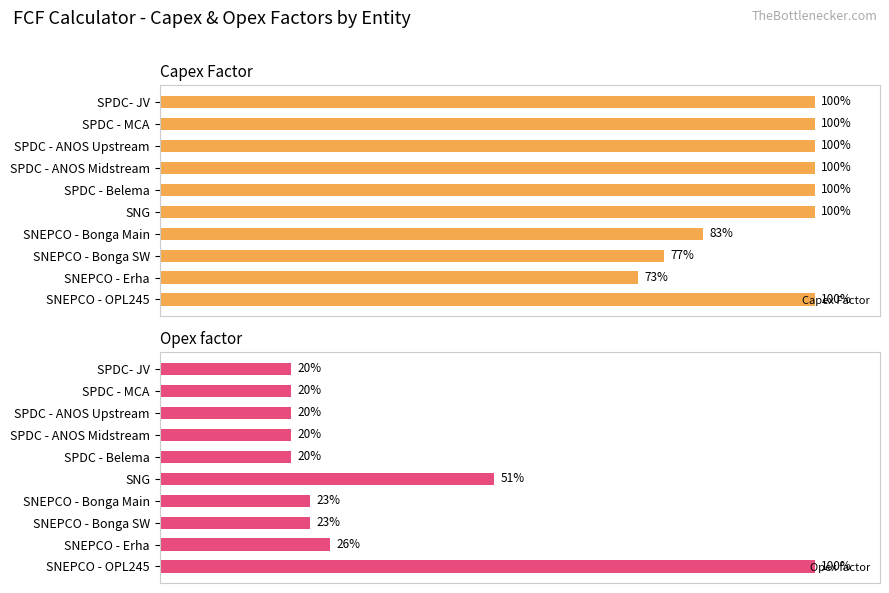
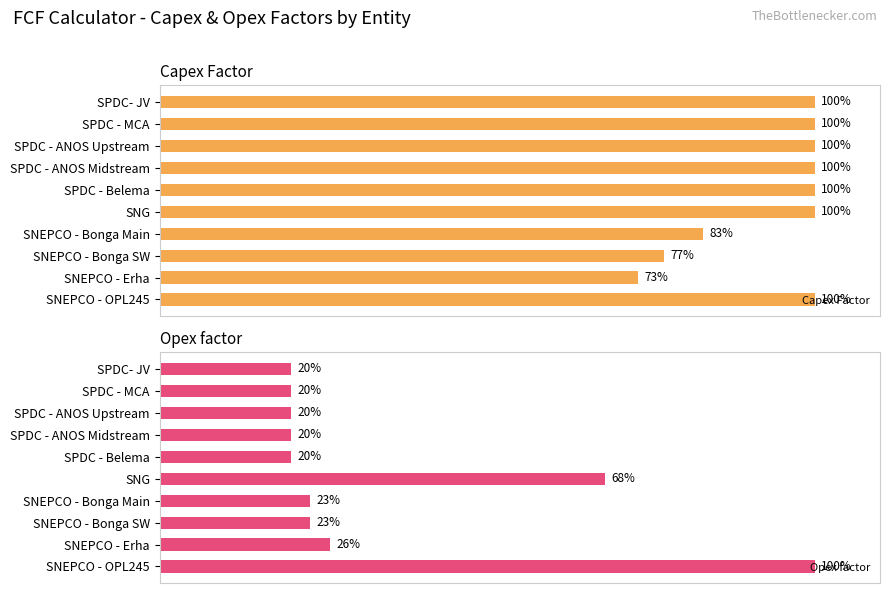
  {
    "Capex Factor": {
      "SPDC- JV": "100%",
      "SPDC - MCA": "100%",
      "SPDC - ANOS Upstream": "100%",
      "SPDC - ANOS Midstream": "100%",
      "SPDC - Belema": "100%",
      "SNG": "100%",
      "SNEPCO - Bonga Main": "83%",
      "SNEPCO - Bonga SW": "77%",
      "SNEPCO - Erha": "73%",
      "SNEPCO - OPL245": "100%"
    },
    "Opex factor": {
      "SPDC- JV": "20%",
      "SPDC - MCA": "20%",
      "SPDC - ANOS Upstream": "20%",
      "SPDC - ANOS Midstream": "20%",
      "SPDC - Belema": "20%",
-     "SNG": "51%",
+     "SNG": "68%",
      "SNEPCO - Bonga Main": "23%",
      "SNEPCO - Bonga SW": "23%",
      "SNEPCO - Erha": "26%",
      "SNEPCO - OPL245": "100%"
    }
  }
